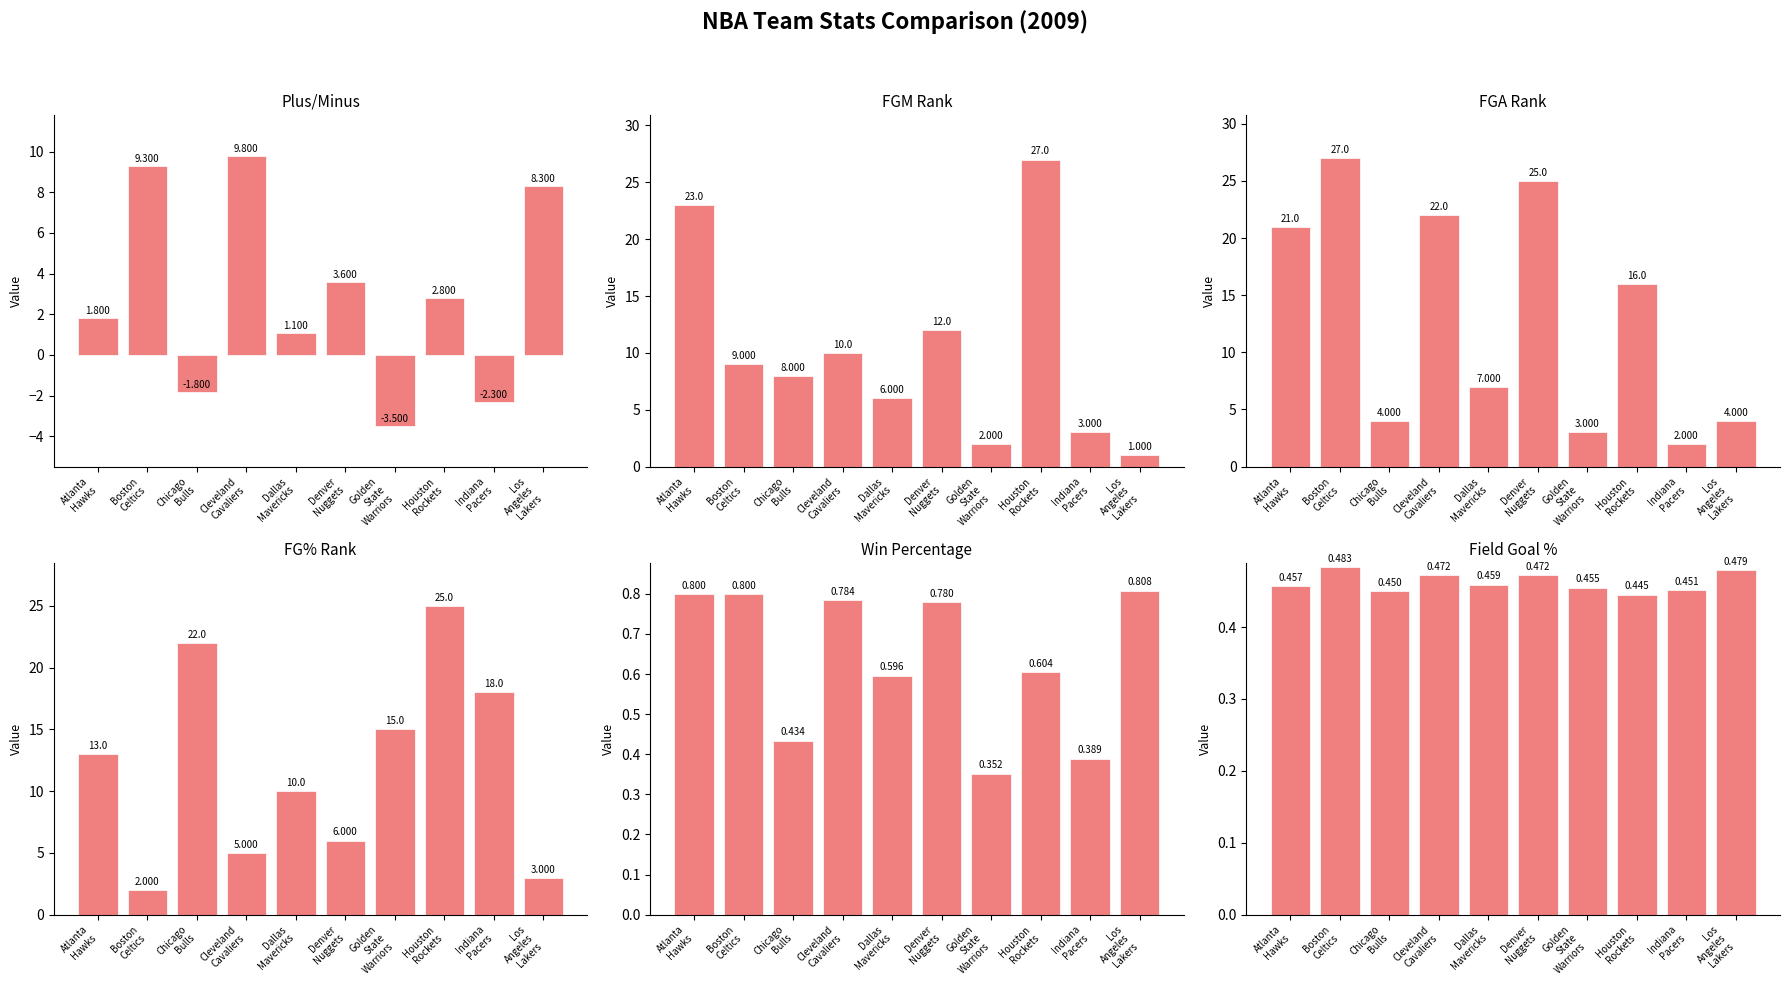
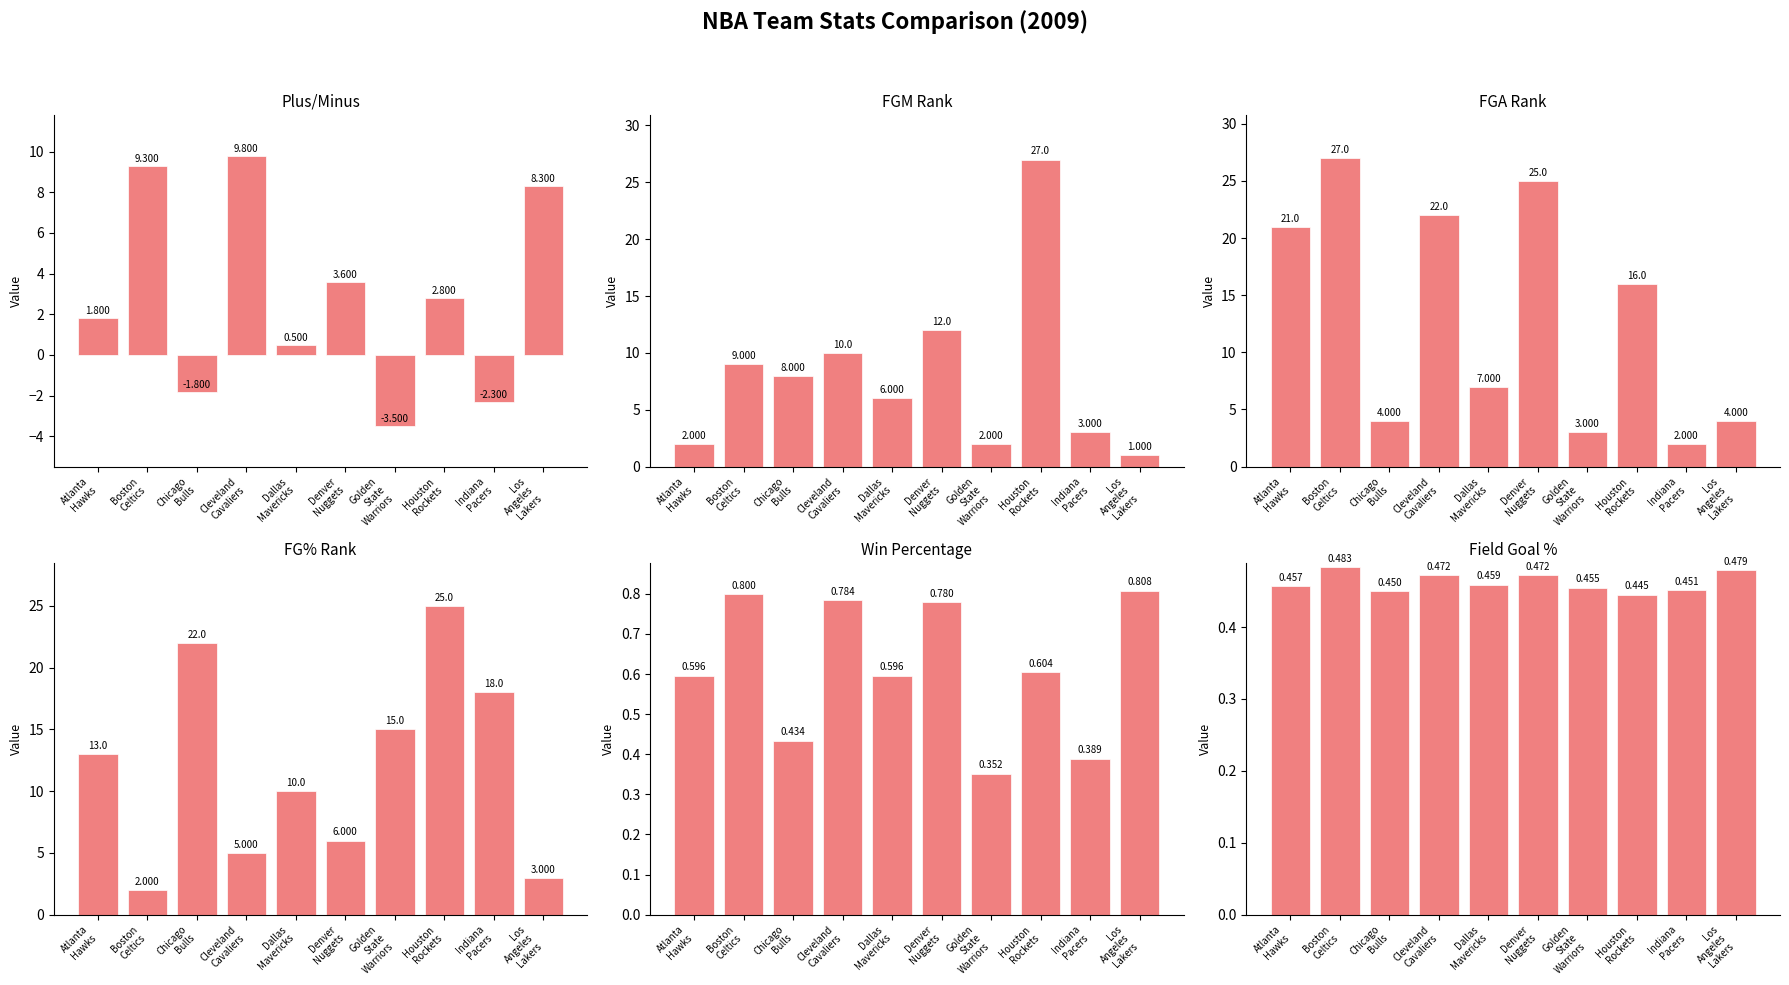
  {
    "Plus/Minus": {
      "Atlanta Hawks": 1.800,
      "Boston Celtics": 9.300,
      "Chicago Bulls": -1.800,
      "Cleveland Cavaliers": 9.800,
-     "Dallas Mavericks": 1.100,
+     "Dallas Mavericks": 0.500,
      "Denver Nuggets": 3.600,
      "Golden State Warriors": -3.500,
      "Houston Rockets": 2.800,
      "Indiana Pacers": -2.300,
      "Los Angeles Lakers": 8.300
    },
    "FGM Rank": {
-     "Atlanta Hawks": 23.0,
+     "Atlanta Hawks": 2.000,
      "Boston Celtics": 9.000,
      "Chicago Bulls": 8.000,
      "Cleveland Cavaliers": 10.0,
      "Dallas Mavericks": 6.000,
      "Denver Nuggets": 12.0,
      "Golden State Warriors": 2.000,
      "Houston Rockets": 27.0,
      "Indiana Pacers": 3.000,
      "Los Angeles Lakers": 1.000
    },
    "FGA Rank": {
      "Atlanta Hawks": 21.0,
      "Boston Celtics": 27.0,
      "Chicago Bulls": 4.000,
      "Cleveland Cavaliers": 22.0,
      "Dallas Mavericks": 7.000,
      "Denver Nuggets": 25.0,
      "Golden State Warriors": 3.000,
      "Houston Rockets": 16.0,
      "Indiana Pacers": 2.000,
      "Los Angeles Lakers": 4.000
    },
    "FG% Rank": {
      "Atlanta Hawks": 13.0,
      "Boston Celtics": 2.000,
      "Chicago Bulls": 22.0,
      "Cleveland Cavaliers": 5.000,
      "Dallas Mavericks": 10.0,
      "Denver Nuggets": 6.000,
      "Golden State Warriors": 15.0,
      "Houston Rockets": 25.0,
      "Indiana Pacers": 18.0,
      "Los Angeles Lakers": 3.000
    },
    "Win Percentage": {
-     "Atlanta Hawks": 0.800,
+     "Atlanta Hawks": 0.596,
      "Boston Celtics": 0.800,
      "Chicago Bulls": 0.434,
      "Cleveland Cavaliers": 0.784,
      "Dallas Mavericks": 0.596,
      "Denver Nuggets": 0.780,
      "Golden State Warriors": 0.352,
      "Houston Rockets": 0.604,
      "Indiana Pacers": 0.389,
      "Los Angeles Lakers": 0.808
    },
    "Field Goal %": {
      "Atlanta Hawks": 0.457,
      "Boston Celtics": 0.483,
      "Chicago Bulls": 0.450,
      "Cleveland Cavaliers": 0.472,
      "Dallas Mavericks": 0.459,
      "Denver Nuggets": 0.472,
      "Golden State Warriors": 0.455,
      "Houston Rockets": 0.445,
      "Indiana Pacers": 0.451,
      "Los Angeles Lakers": 0.479
    }
  }
